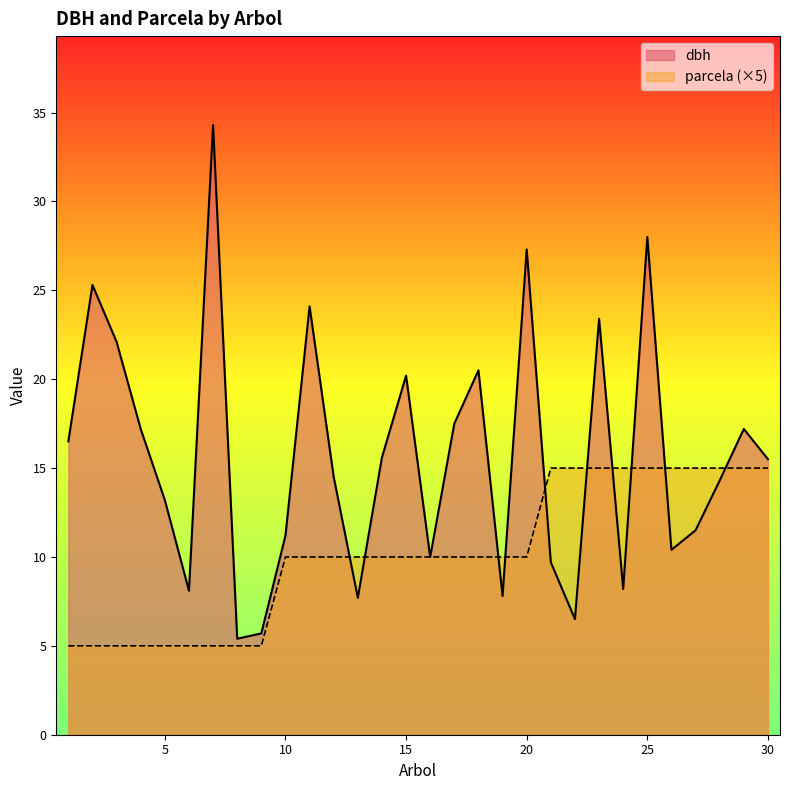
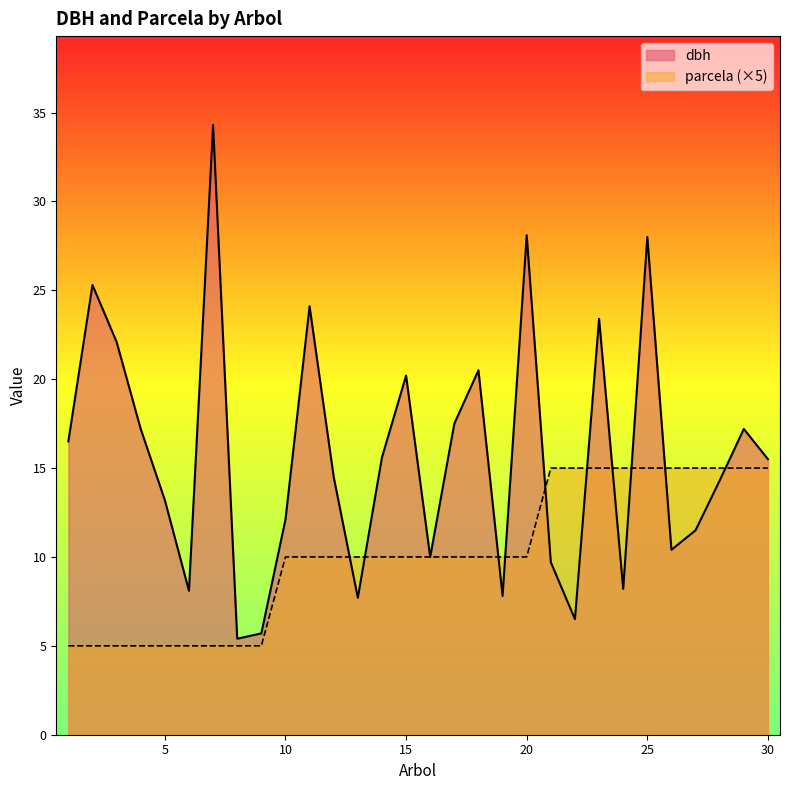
  {
    "dbh": {
      "5": 13.2,
-     "10": 11.2,
+     "10": 12.1,
      "15": 20.2,
-     "20": 27.3,
+     "20": 28.1,
      "25": 28.0,
      "30": 15.5
    },
    "parcela (×5)": {
      "5": 5.0,
      "10": 10.0,
      "15": 10.0,
      "20": 10.0,
      "25": 15.0,
      "30": 15.0
    }
  }
